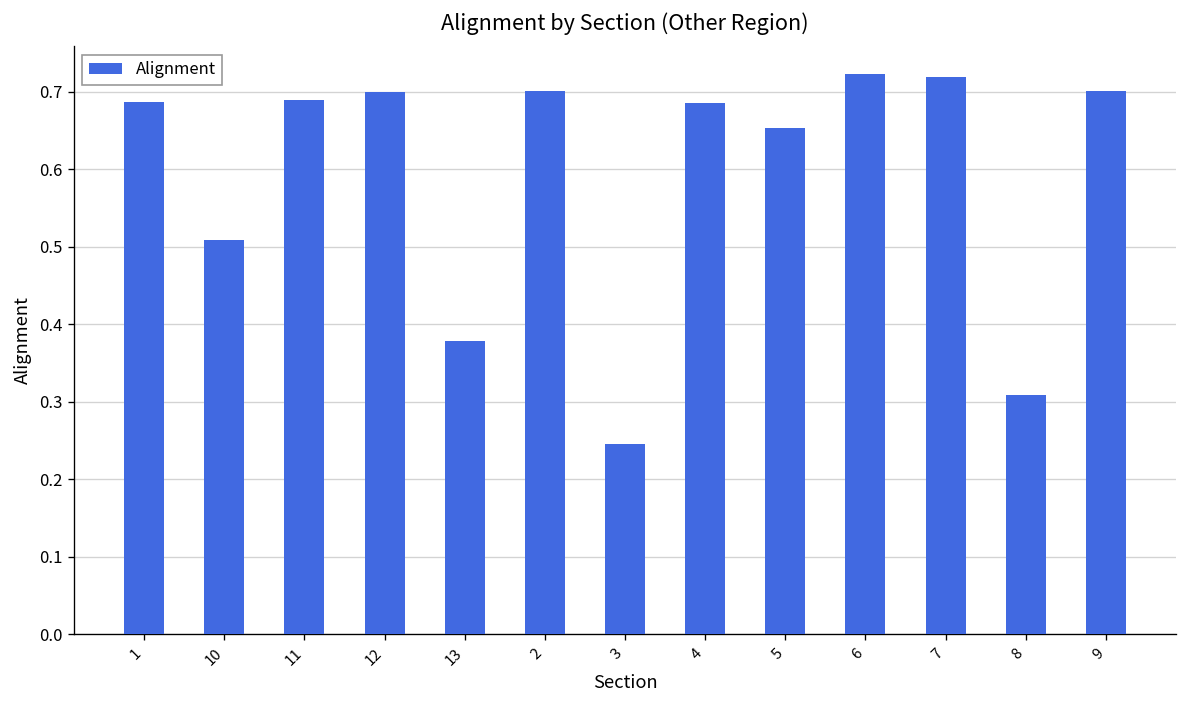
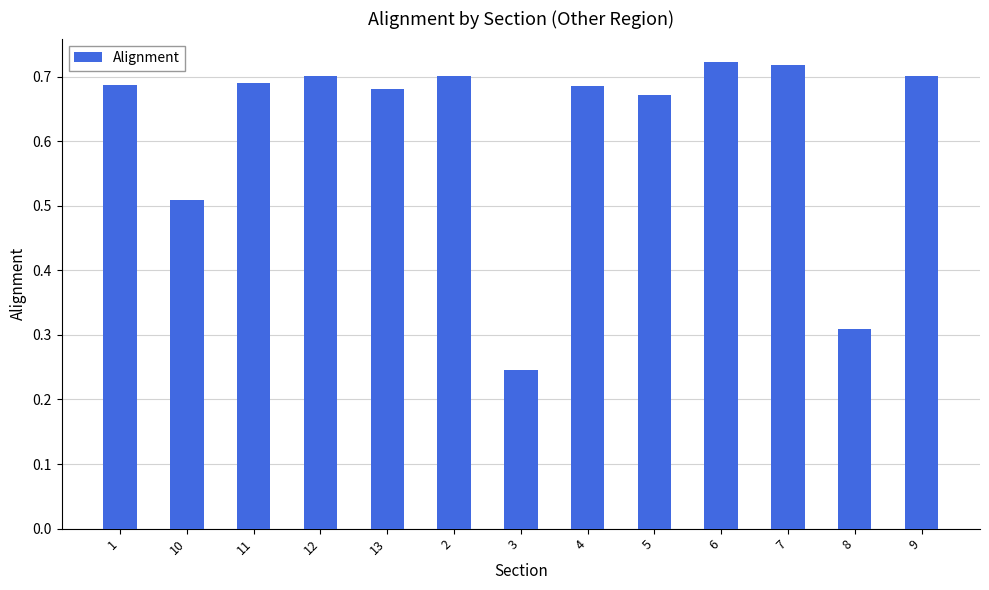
  {
    "1": 0.69,
    "10": 0.51,
    "11": 0.69,
    "12": 0.70,
-   "13": 0.38,
+   "13": 0.68,
    "2": 0.70,
    "3": 0.25,
    "4": 0.69,
-   "5": 0.65,
+   "5": 0.67,
    "6": 0.72,
    "7": 0.72,
    "8": 0.31,
    "9": 0.70
  }
